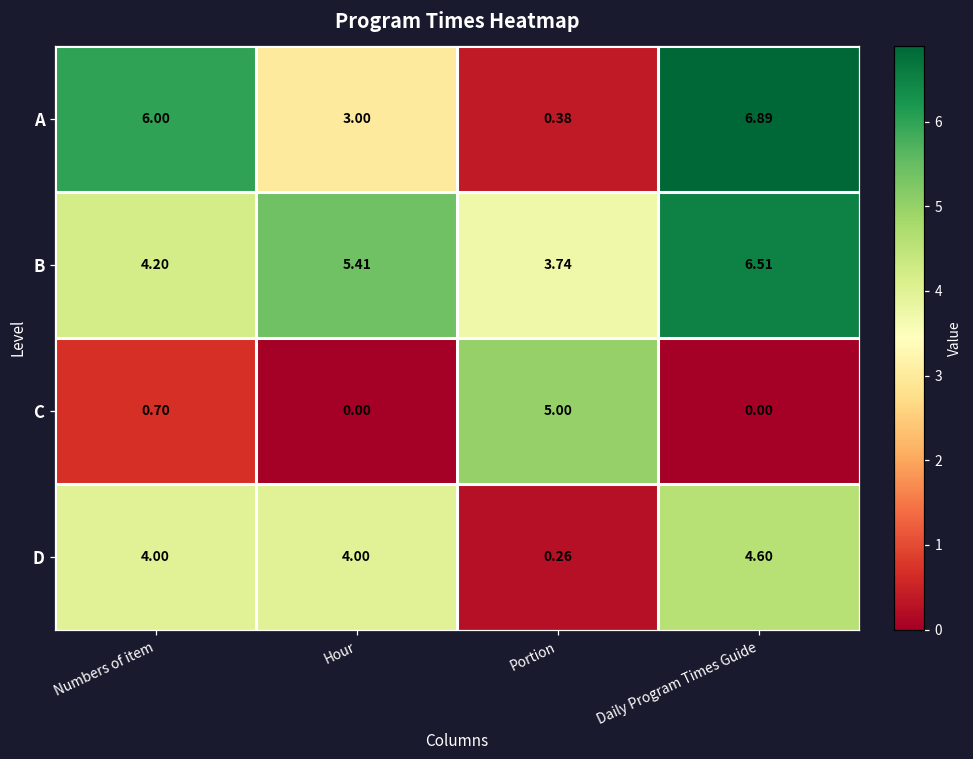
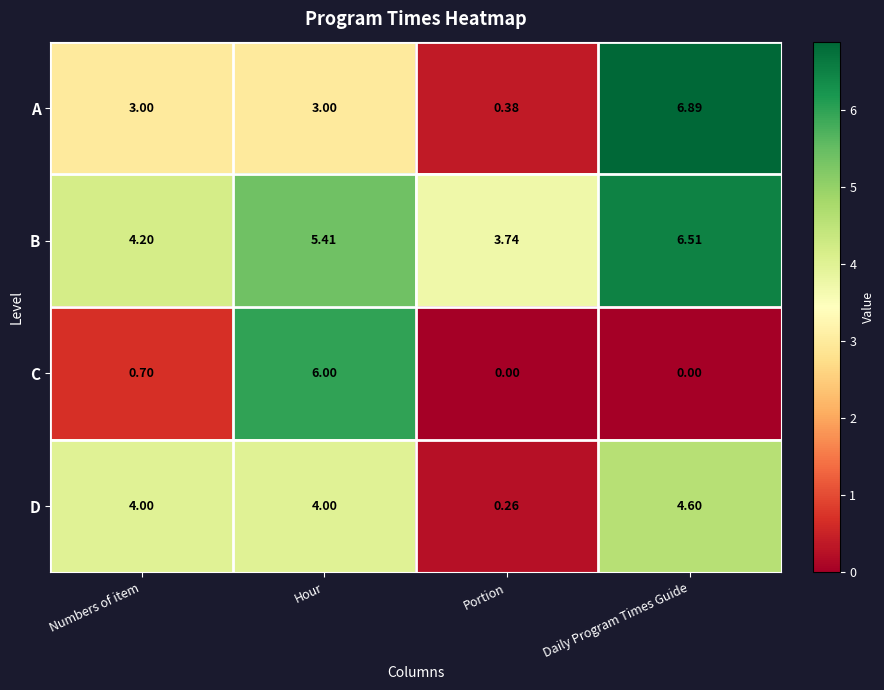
  {
    "A": {
-     "Numbers of item": 6.00,
+     "Numbers of item": 3.00,
      "Hour": 3.00,
      "Portion": 0.38,
      "Daily Program Times Guide": 6.89
    },
    "B": {
      "Numbers of item": 4.20,
      "Hour": 5.41,
      "Portion": 3.74,
      "Daily Program Times Guide": 6.51
    },
    "C": {
      "Numbers of item": 0.70,
-     "Hour": 0.00,
-     "Portion": 5.00,
+     "Hour": 6.00,
+     "Portion": 0.00,
      "Daily Program Times Guide": 0.00
    },
    "D": {
      "Numbers of item": 4.00,
      "Hour": 4.00,
      "Portion": 0.26,
      "Daily Program Times Guide": 4.60
    }
  }
